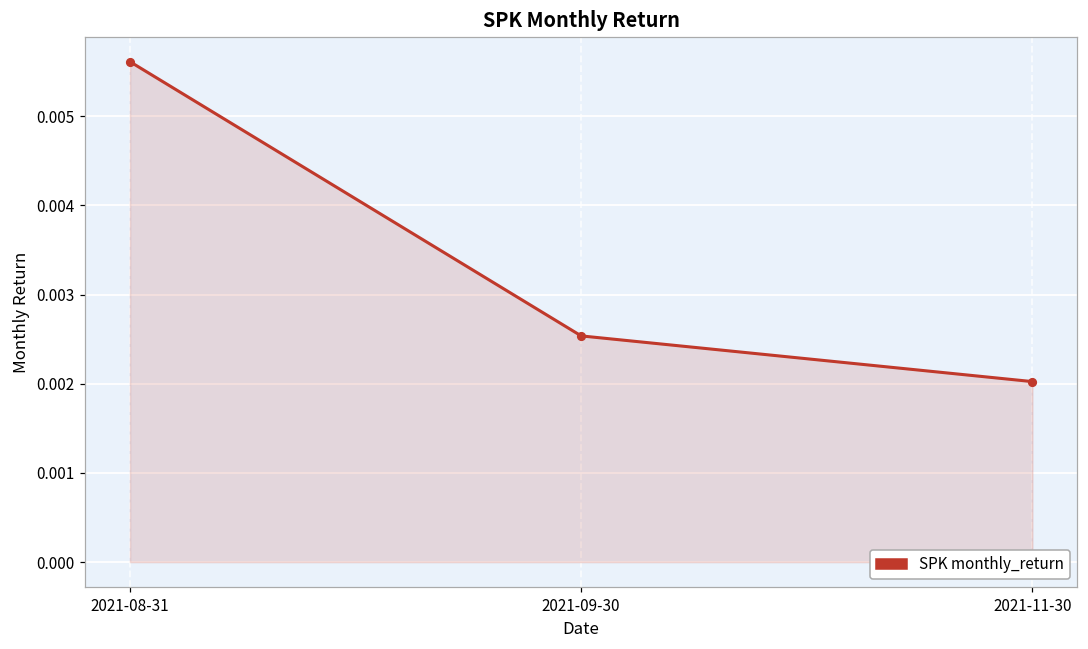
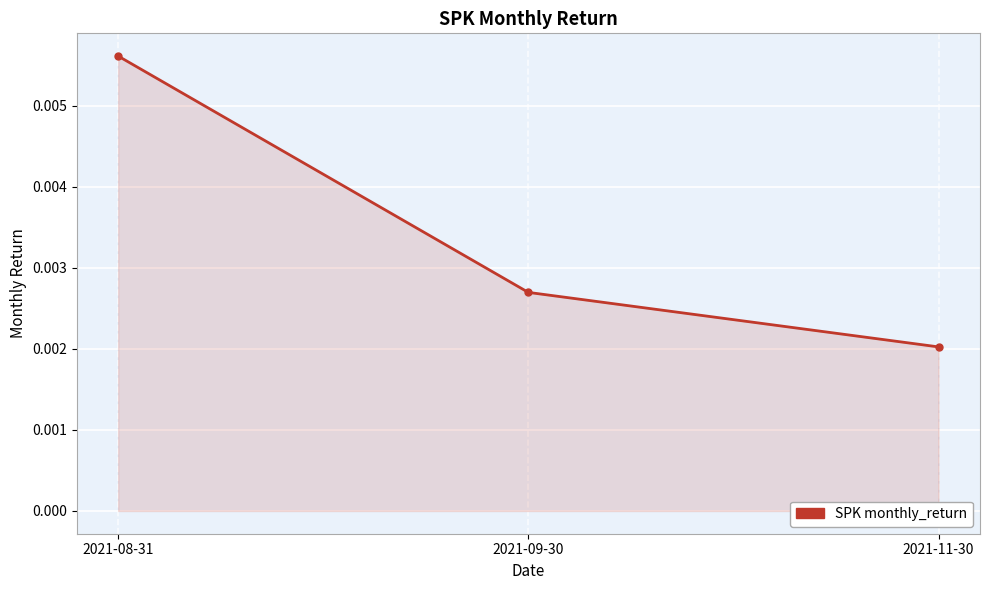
  {
    "2021-08-31": 0.0056,
-   "2021-09-30": 0.0025,
+   "2021-09-30": 0.0027,
    "2021-11-30": 0.0020
  }
